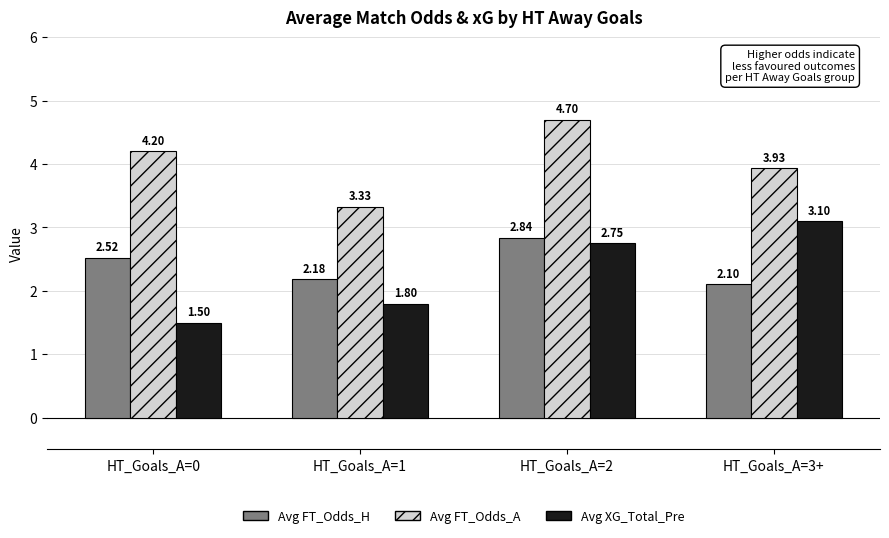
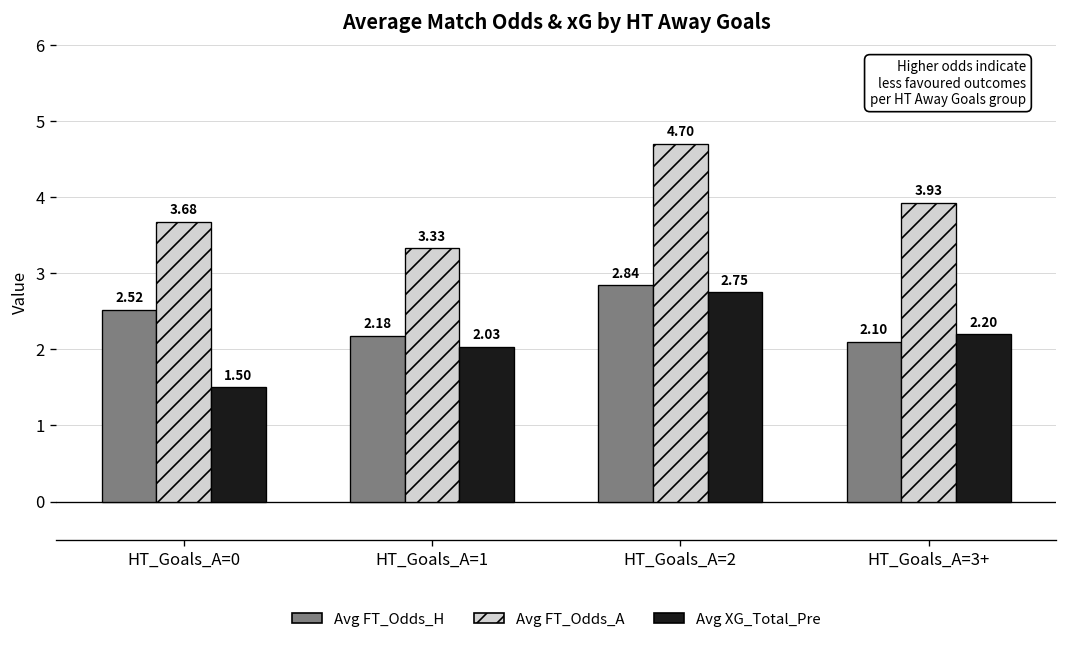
  {
    "Avg FT_Odds_H": {
      "HT_Goals_A=0": 2.52,
      "HT_Goals_A=1": 2.18,
      "HT_Goals_A=2": 2.84,
      "HT_Goals_A=3+": 2.10
    },
    "Avg FT_Odds_A": {
-     "HT_Goals_A=0": 4.20,
+     "HT_Goals_A=0": 3.68,
      "HT_Goals_A=1": 3.33,
      "HT_Goals_A=2": 4.70,
      "HT_Goals_A=3+": 3.93
    },
    "Avg XG_Total_Pre": {
      "HT_Goals_A=0": 1.50,
-     "HT_Goals_A=1": 1.80,
+     "HT_Goals_A=1": 2.03,
      "HT_Goals_A=2": 2.75,
-     "HT_Goals_A=3+": 3.10
+     "HT_Goals_A=3+": 2.20
    }
  }
